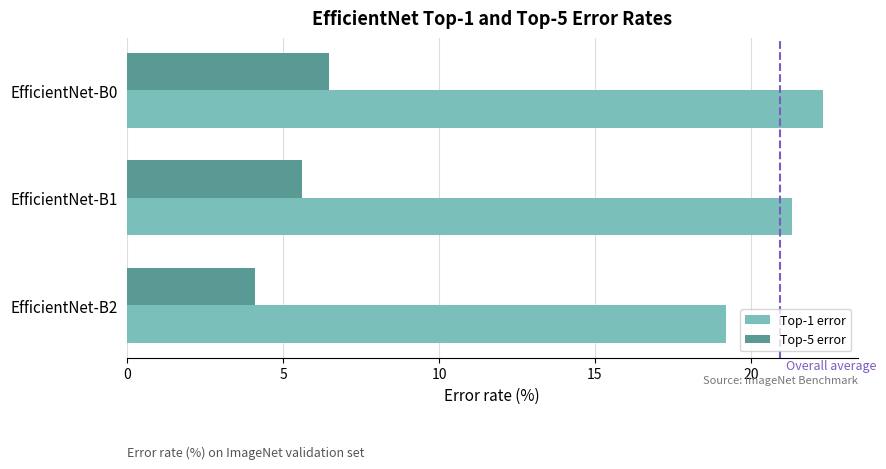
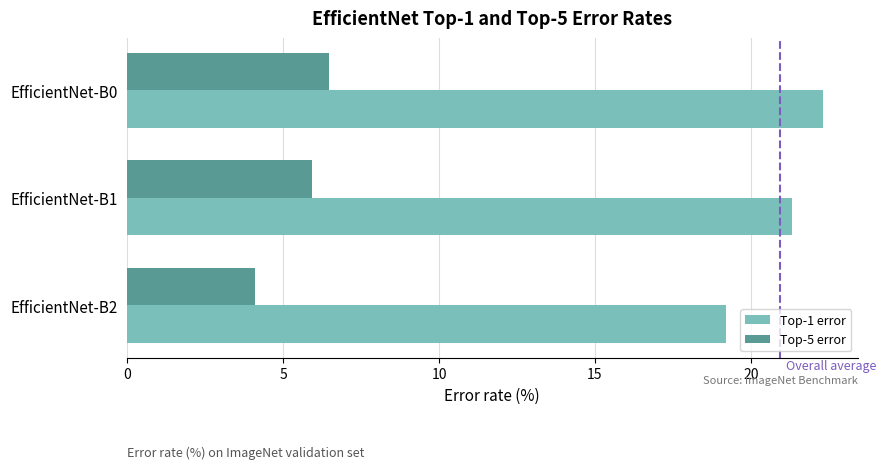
  {
    "Top-1 error": {
      "EfficientNet-B0": 22.3,
      "EfficientNet-B1": 21.3,
      "EfficientNet-B2": 19.2
    },
    "Top-5 error": {
      "EfficientNet-B0": 6.5,
-     "EfficientNet-B1": 5.6,
+     "EfficientNet-B1": 5.9,
      "EfficientNet-B2": 4.1
    }
  }
